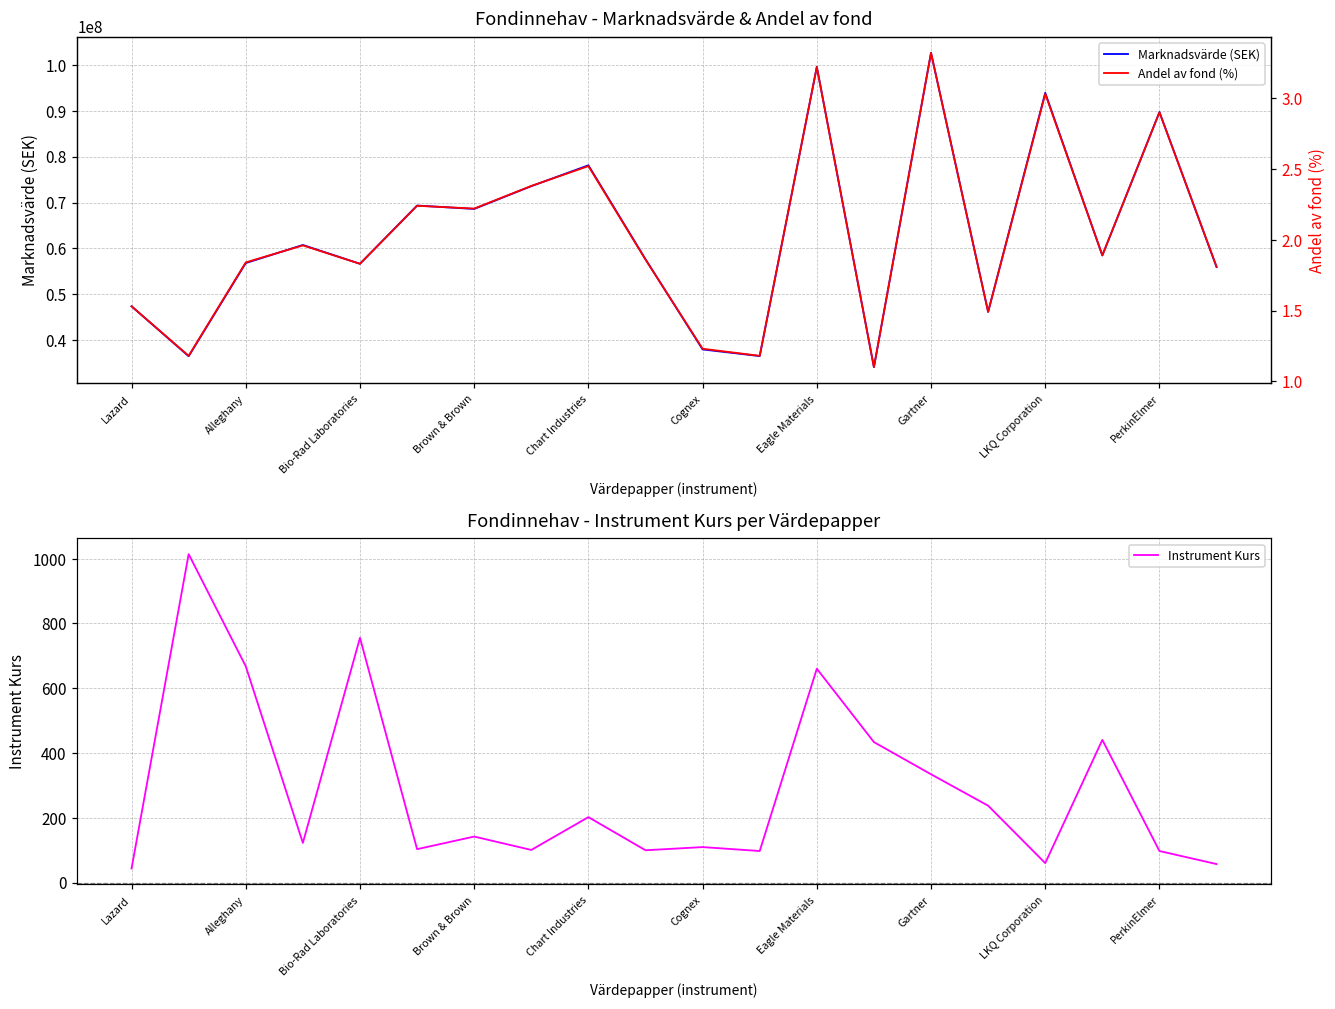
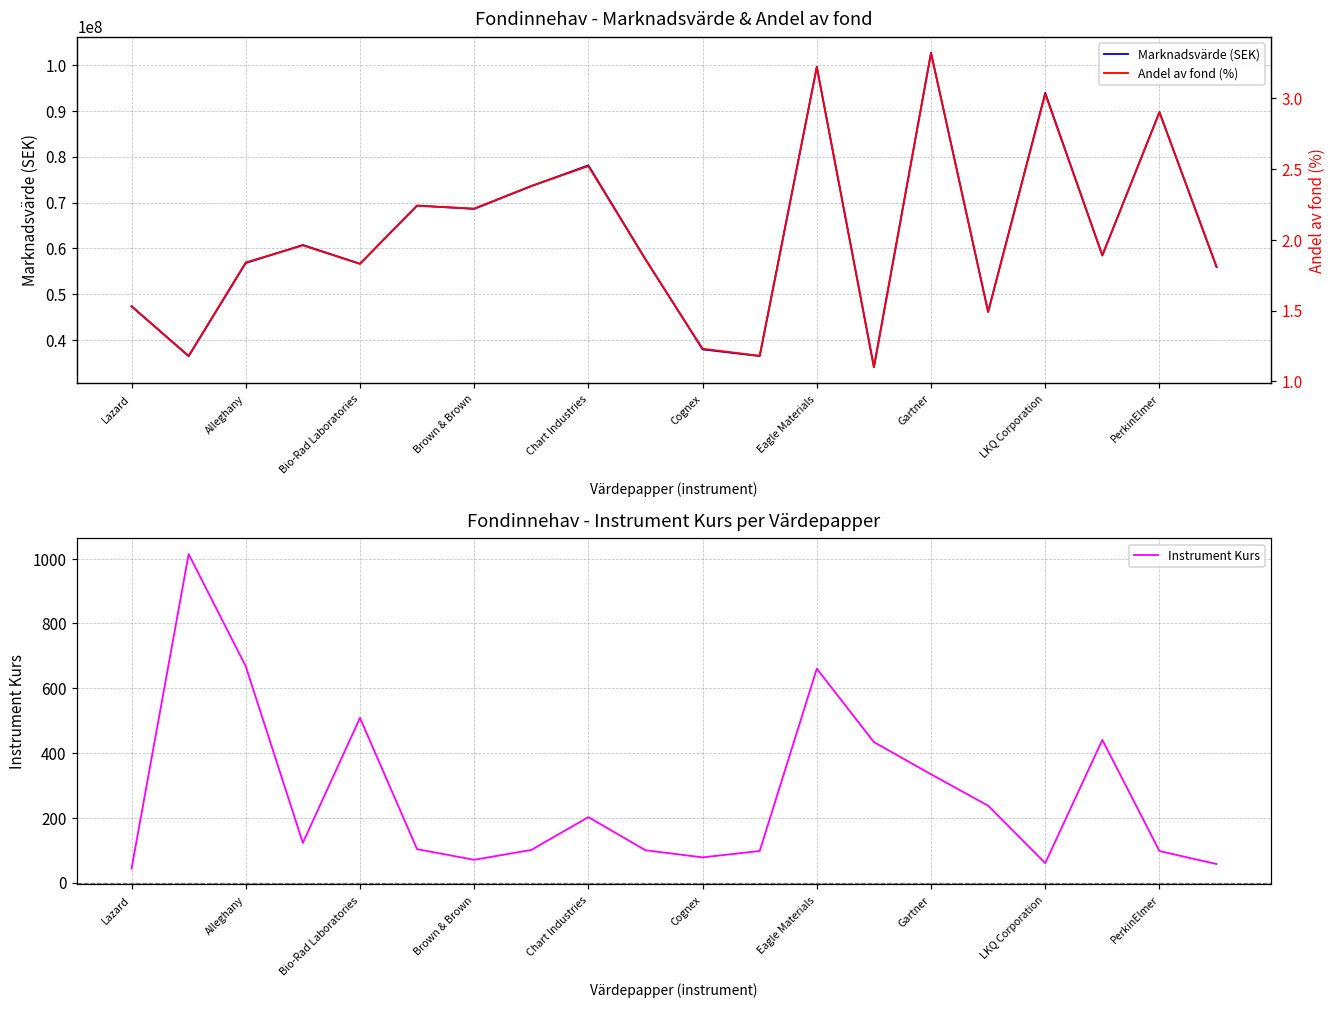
  {
    "Fondinnehav - Instrument Kurs per Värdepapper": {
      "Lazard": 40,
      "Alleghany": 670,
-     "Bio-Rad Laboratories": 760,
-     "Brown & Brown": 140,
+     "Bio-Rad Laboratories": 510,
+     "Brown & Brown": 70,
      "Chart Industries": 200,
-     "Cognex": 110,
+     "Cognex": 80,
      "Eagle Materials": 660,
      "Gartner": 330,
      "LKQ Corporation": 60,
      "PerkinElmer": 100
    }
  }
